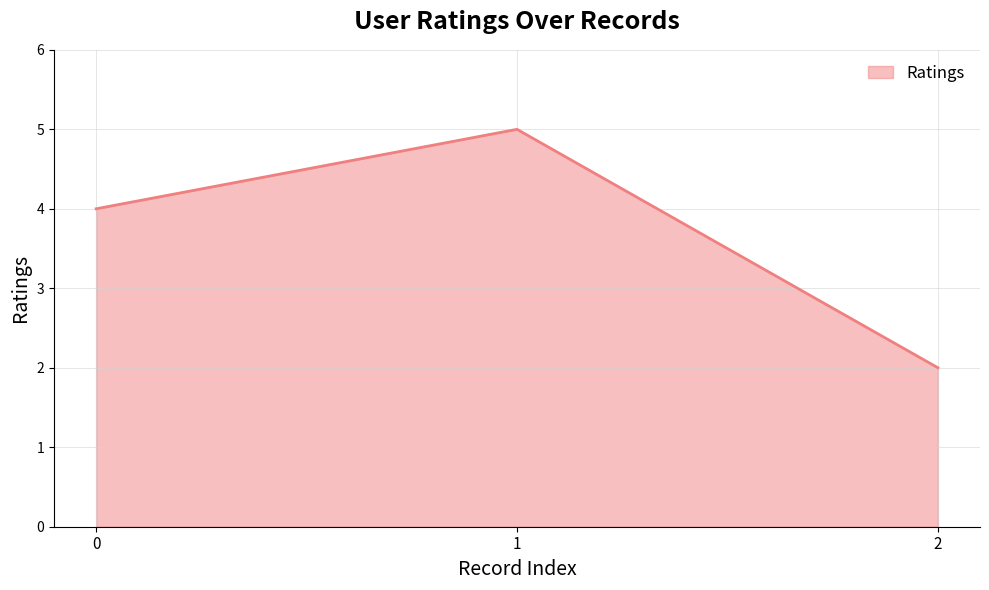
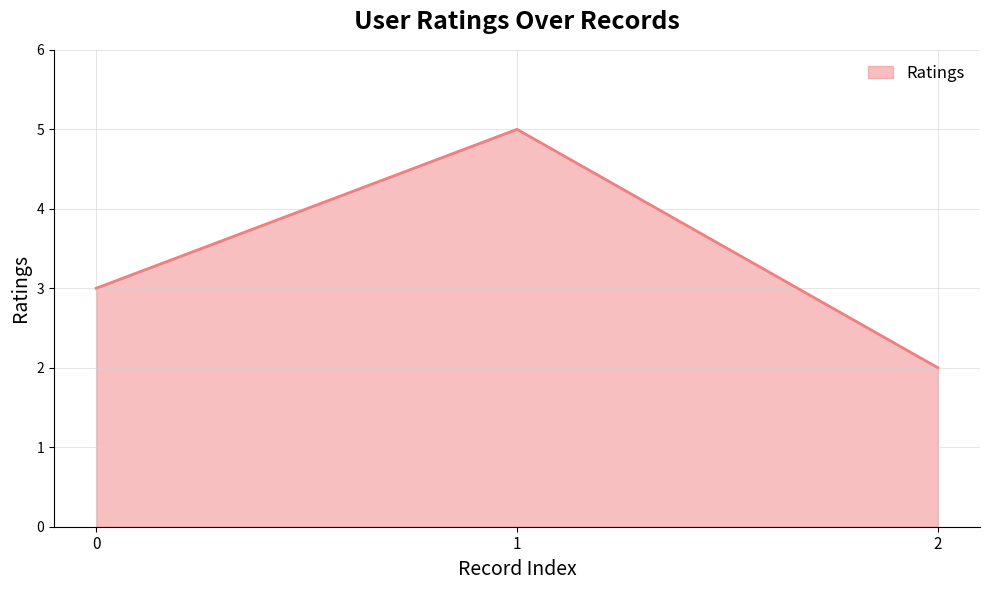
  {
-   "0": 4,
+   "0": 3,
    "1": 5,
    "2": 2
  }
